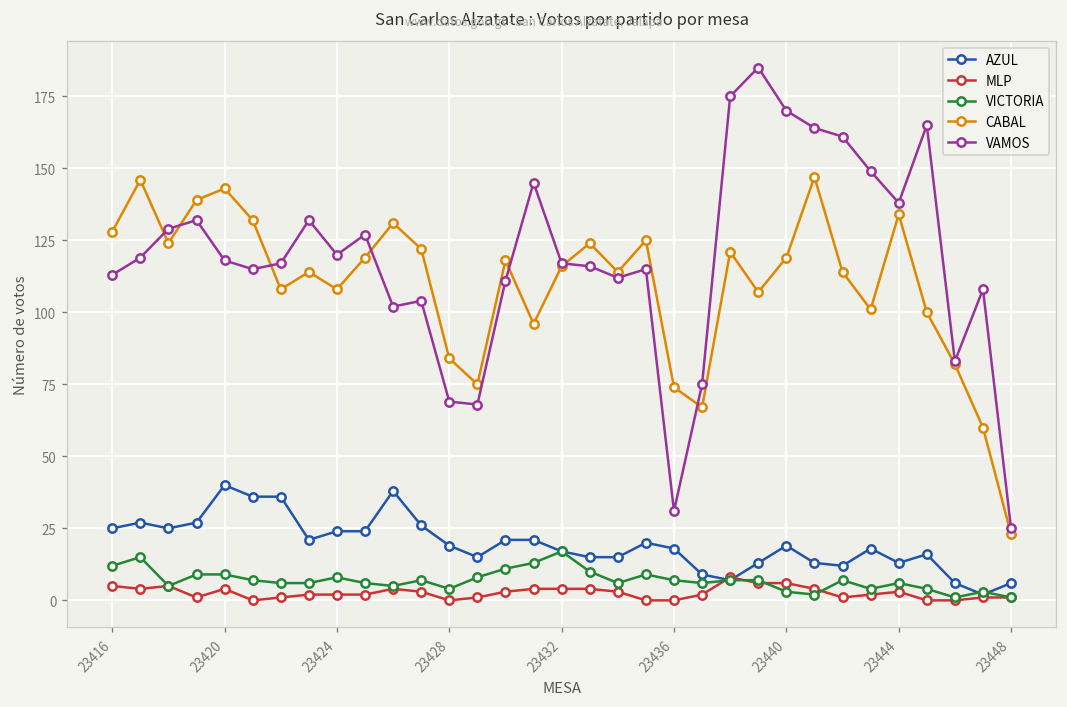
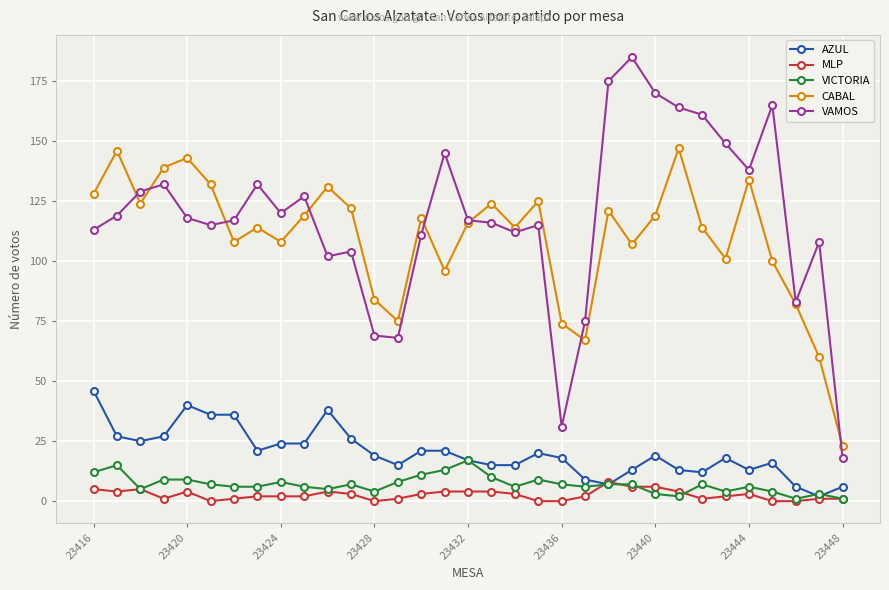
  {
    "AZUL": {
-     "23416": 25,
+     "23416": 46,
      "23420": 40,
      "23424": 24,
      "23428": 19,
      "23436": 18,
      "23440": 19,
      "23444": 13,
      "23448": 6
    },
    "MLP": {
      "23416": 5,
      "23420": 4,
      "23424": 2,
      "23428": 0,
      "23432": 4,
      "23436": 0,
      "23440": 6,
      "23444": 3
    },
    "VICTORIA": {
      "23416": 12,
      "23420": 9,
      "23424": 8,
      "23428": 4,
      "23436": 7,
      "23440": 3,
      "23444": 6
    },
    "CABAL": {
      "23416": 128,
      "23420": 143,
      "23424": 108,
      "23428": 84,
      "23436": 74,
      "23440": 119,
      "23444": 134,
      "23448": 23
    },
    "VAMOS": {
      "23416": 113,
      "23420": 118,
      "23424": 120,
      "23428": 69,
      "23436": 31,
      "23440": 170,
      "23444": 138,
-     "23448": 25
+     "23448": 18
    }
  }
